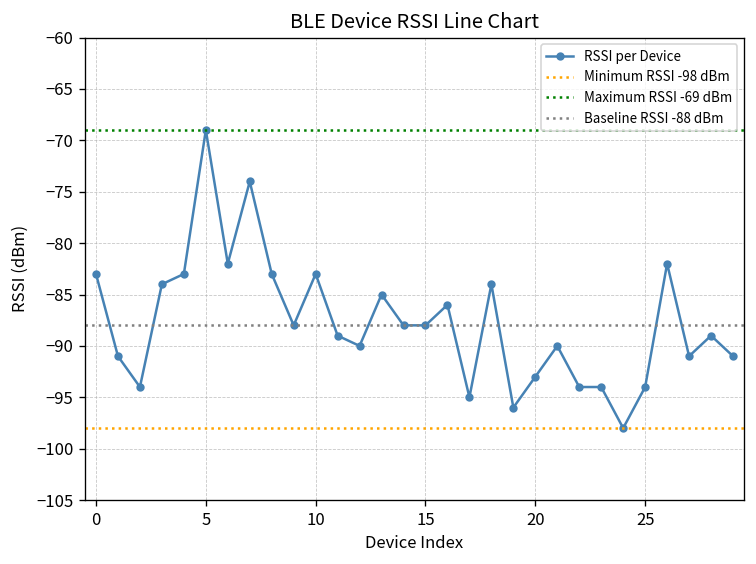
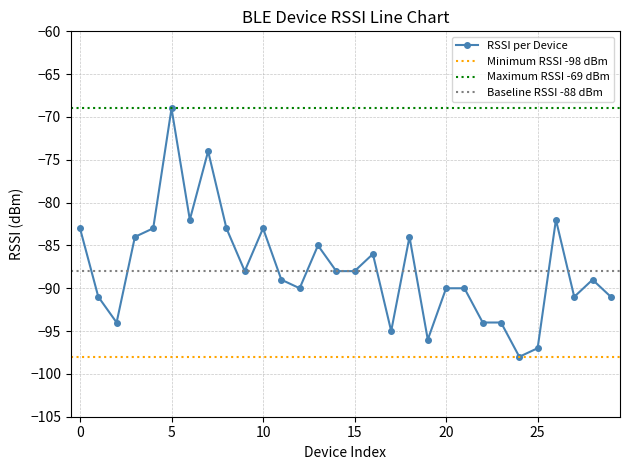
  {
    "0": -83,
    "5": -69,
    "10": -83,
    "15": -88,
-   "20": -93,
-   "25": -94
+   "20": -90,
+   "25": -97
  }
